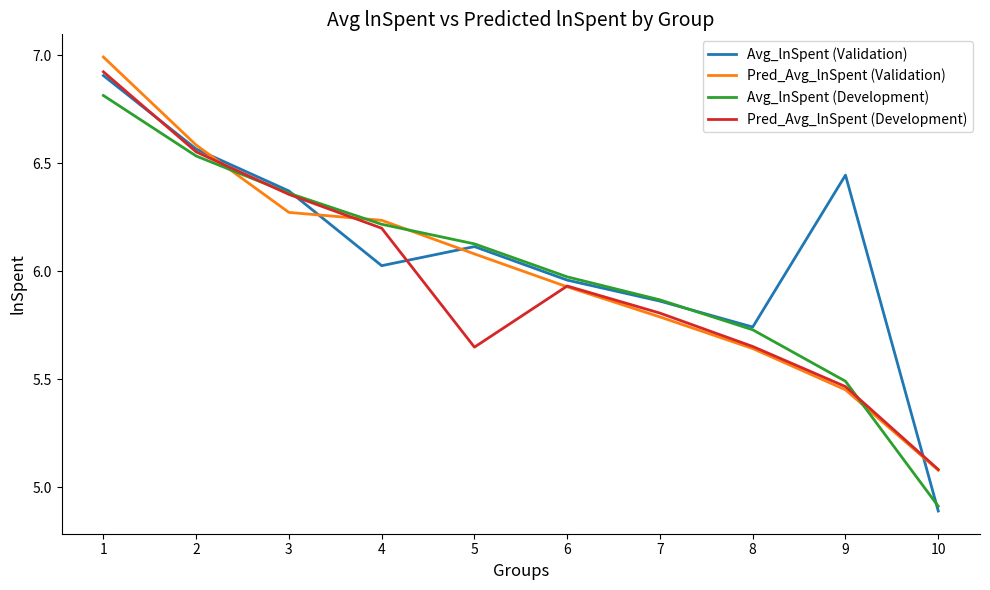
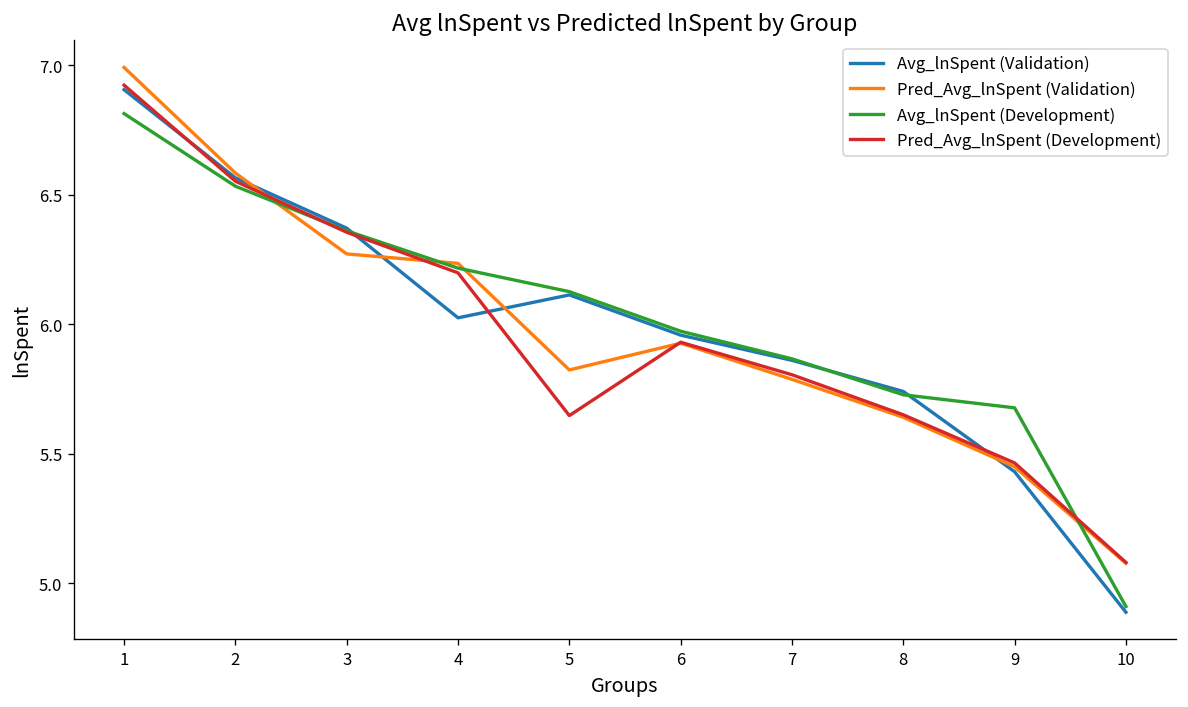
  {
    "Avg_lnSpent (Validation)": {
      "1": 6.91,
      "2": 6.57,
      "4": 6.02,
      "5": 6.11,
      "6": 5.96,
      "8": 5.74,
-     "9": 6.44,
+     "9": 5.43,
      "10": 4.89
    },
    "Pred_Avg_lnSpent (Validation)": {
      "1": 6.99,
      "2": 6.58,
      "3": 6.27,
      "4": 6.24,
-     "5": 6.08,
+     "5": 5.82,
      "7": 5.79,
      "9": 5.45
    },
    "Avg_lnSpent (Development)": {
      "1": 6.81,
      "2": 6.53,
      "4": 6.22,
      "5": 6.13,
      "6": 5.97,
      "8": 5.73,
-     "9": 5.49,
+     "9": 5.68,
      "10": 4.91
    },
    "Pred_Avg_lnSpent (Development)": {
      "1": 6.92,
      "2": 6.55,
      "4": 6.20,
      "5": 5.65,
      "7": 5.81,
      "9": 5.47
    }
  }
